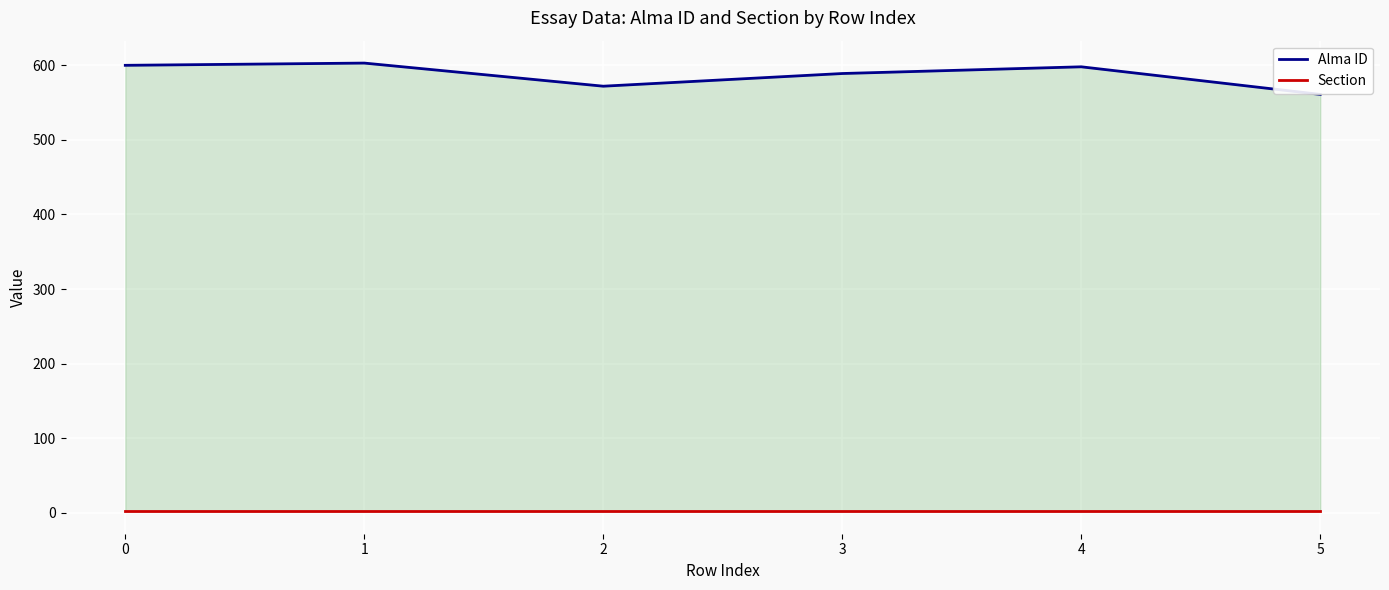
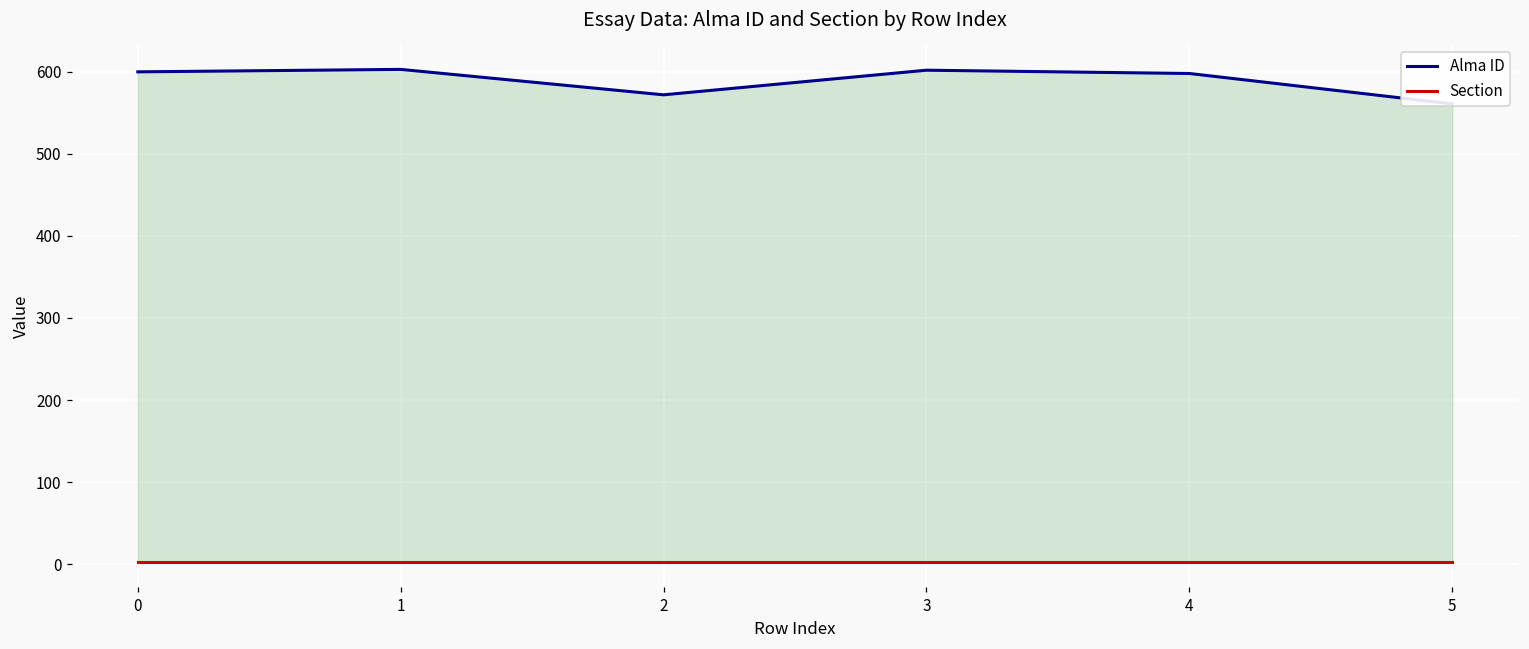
  {
    "Alma ID": {
      "0": 600,
      "1": 600,
      "2": 570,
-     "3": 590,
+     "3": 600,
      "4": 600,
      "5": 560
    },
    "Section": {
      "0": 0,
      "1": 0,
      "2": 0,
      "3": 0,
      "4": 0,
      "5": 0
    }
  }
